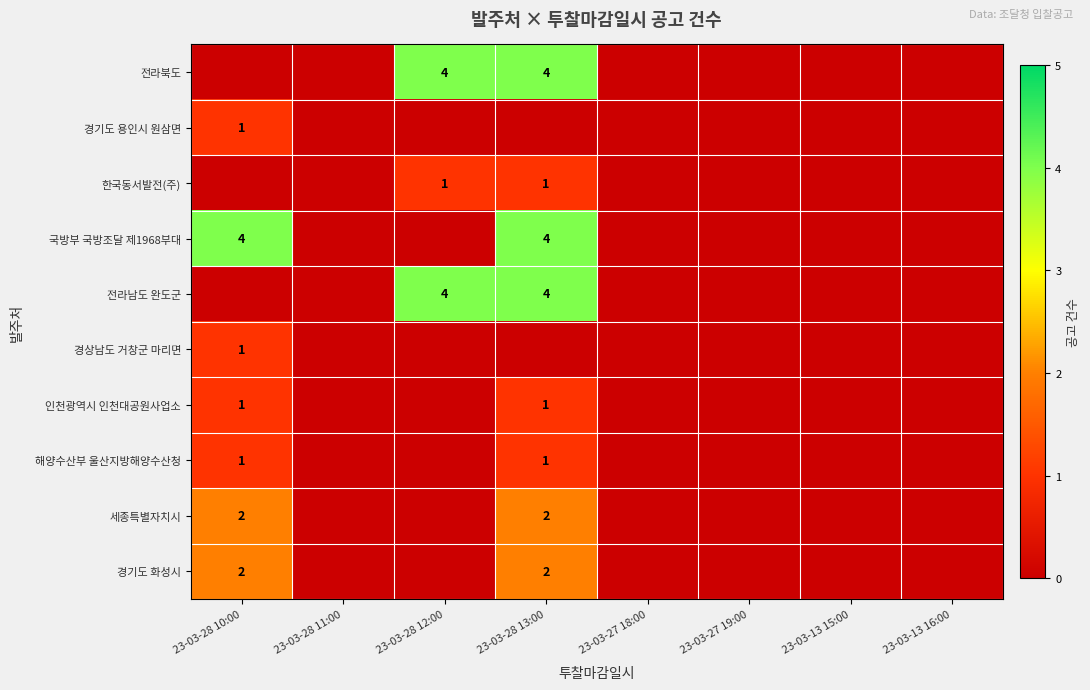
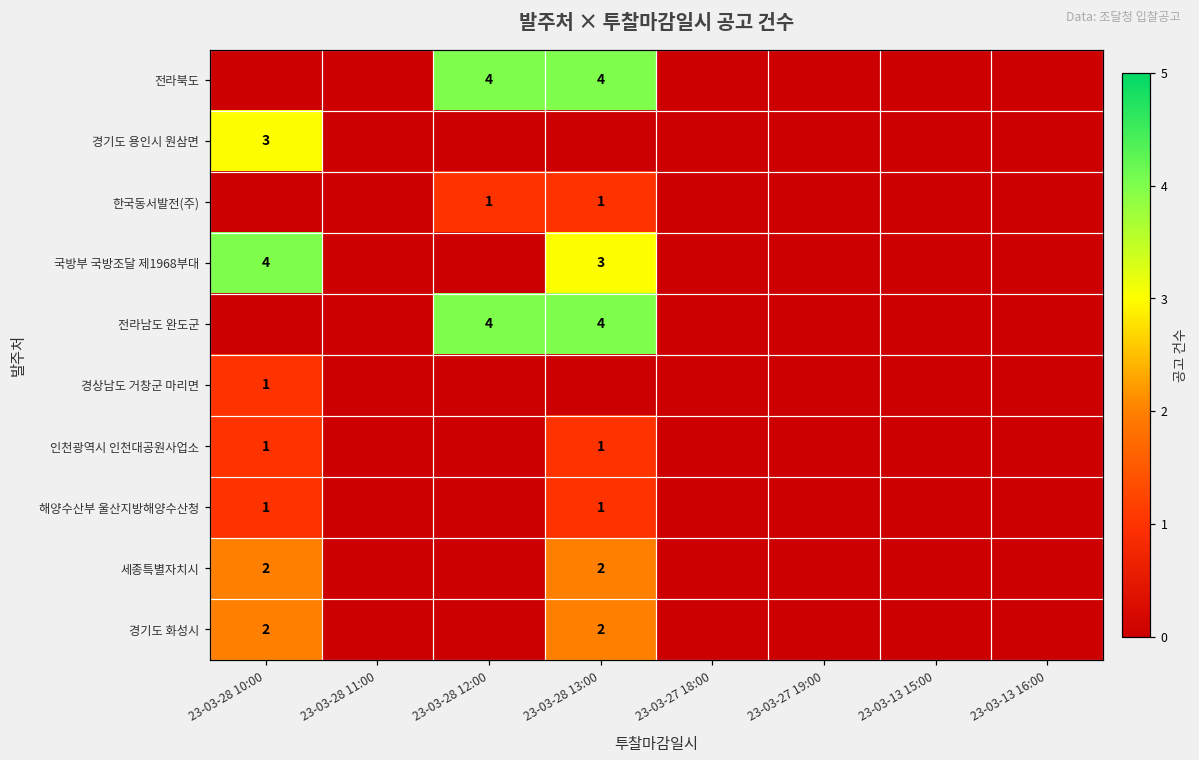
  {
    "전라북도": {
      "23-03-28 12:00": 4,
      "23-03-28 13:00": 4
    },
    "경기도 용인시 원삼면": {
-     "23-03-28 10:00": 1
+     "23-03-28 10:00": 3
    },
    "한국동서발전(주)": {
      "23-03-28 12:00": 1,
      "23-03-28 13:00": 1
    },
    "국방부 국방조달 제1968부대": {
      "23-03-28 10:00": 4,
-     "23-03-28 13:00": 4
+     "23-03-28 13:00": 3
    },
    "전라남도 완도군": {
      "23-03-28 12:00": 4,
      "23-03-28 13:00": 4
    },
    "경상남도 거창군 마리면": {
      "23-03-28 10:00": 1
    },
    "인천광역시 인천대공원사업소": {
      "23-03-28 10:00": 1,
      "23-03-28 13:00": 1
    },
    "해양수산부 울산지방해양수산청": {
      "23-03-28 10:00": 1,
      "23-03-28 13:00": 1
    },
    "세종특별자치시": {
      "23-03-28 10:00": 2,
      "23-03-28 13:00": 2
    },
    "경기도 화성시": {
      "23-03-28 10:00": 2,
      "23-03-28 13:00": 2
    }
  }
